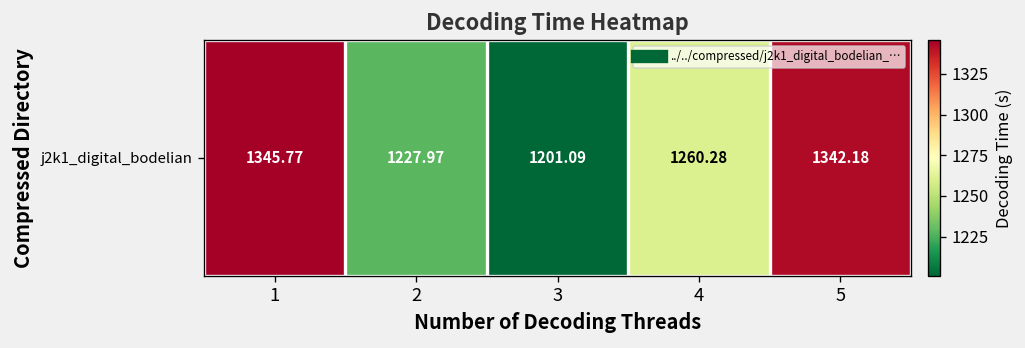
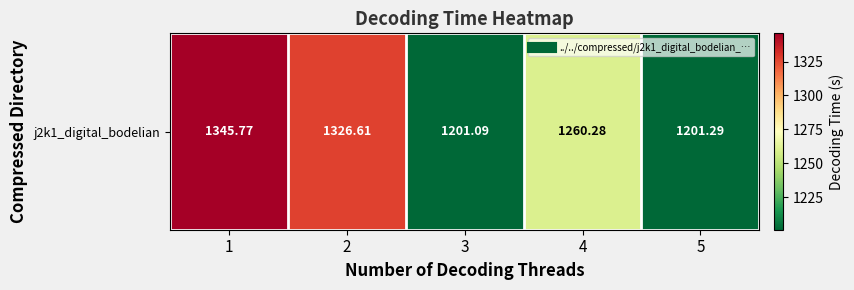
  {
    "j2k1_digital_bodelian": {
      "1": 1345.77,
-     "2": 1227.97,
+     "2": 1326.61,
      "3": 1201.09,
      "4": 1260.28,
-     "5": 1342.18
+     "5": 1201.29
    }
  }
